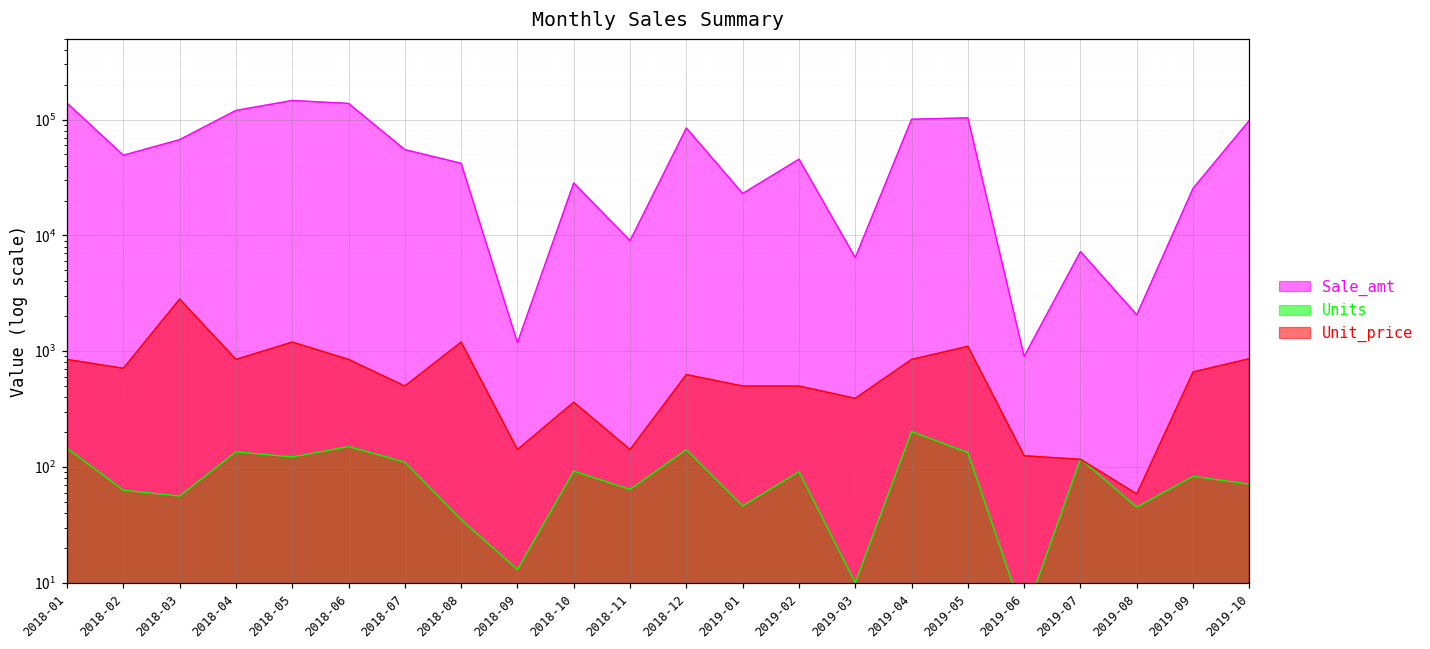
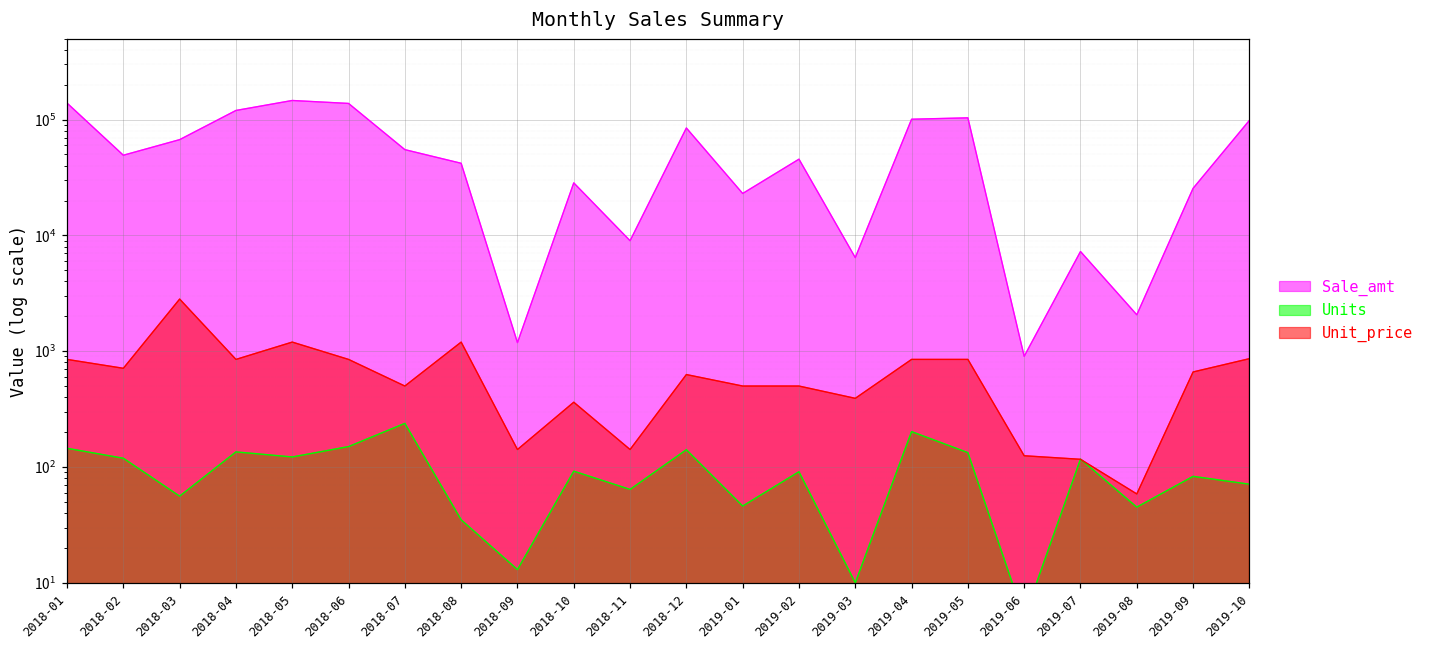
  {
    "Sale_amt": {
      "2018-01": 140000,
      "2018-02": 50000,
      "2018-03": 70000,
      "2018-04": 120000,
      "2018-05": 150000,
      "2018-06": 140000,
      "2018-07": 60000,
      "2018-08": 42000,
      "2018-09": 1200,
      "2018-10": 28000,
      "2018-11": 9000,
      "2018-12": 80000,
      "2019-01": 23000,
      "2019-02": 46000,
      "2019-03": 6000,
      "2019-04": 100000,
      "2019-05": 100000,
      "2019-06": 900,
      "2019-07": 7000,
      "2019-08": 2100,
      "2019-09": 25000,
      "2019-10": 100000
    },
    "Units": {
      "2018-01": 150,
-     "2018-02": 60,
+     "2018-02": 120,
      "2018-03": 60,
      "2018-04": 140,
      "2018-05": 120,
      "2018-06": 150,
-     "2018-07": 110,
+     "2018-07": 240,
      "2018-08": 35,
      "2018-09": 13,
      "2018-10": 90,
      "2018-11": 60,
      "2018-12": 140,
      "2019-01": 50,
      "2019-02": 90,
      "2019-03": 10,
      "2019-04": 200,
      "2019-05": 130,
      "2019-08": 45,
      "2019-09": 80,
      "2019-10": 70
    },
    "Unit_price": {
      "2018-01": 800,
      "2018-02": 700,
      "2018-03": 2800,
      "2018-04": 800,
      "2018-05": 1200,
      "2018-06": 800,
      "2018-07": 500,
      "2018-08": 1200,
      "2018-09": 140,
      "2018-10": 360,
      "2018-11": 140,
      "2018-12": 600,
      "2019-01": 500,
      "2019-02": 500,
      "2019-03": 390,
      "2019-04": 800,
-     "2019-05": 1100,
+     "2019-05": 800,
      "2019-06": 130,
      "2019-08": 60,
      "2019-09": 700,
      "2019-10": 900
    }
  }
